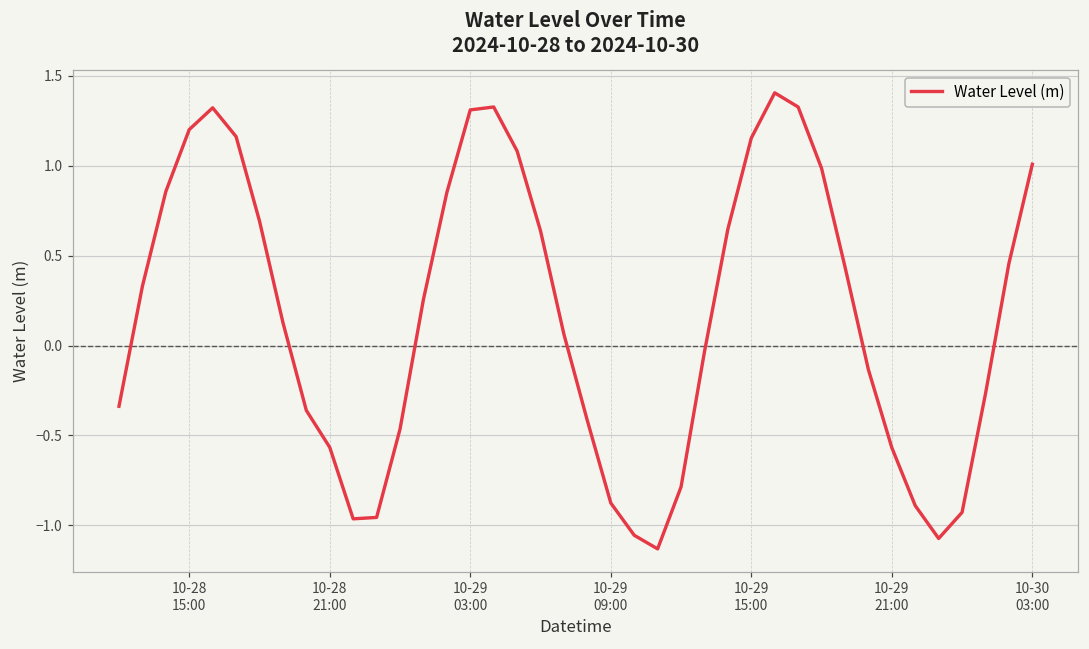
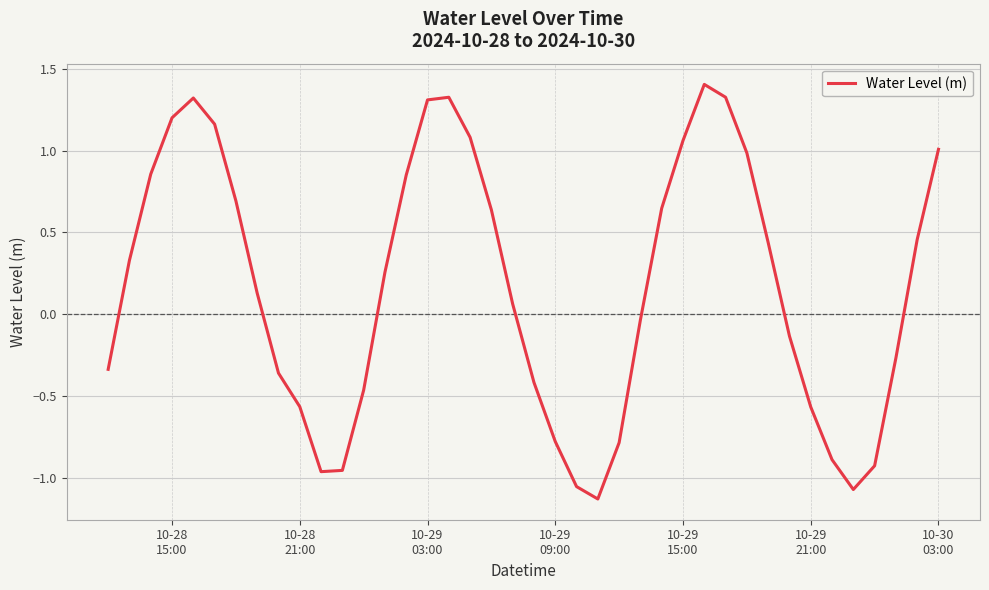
  {
    "10-28 15:00": 1.20,
    "10-28 21:00": -0.57,
    "10-29 03:00": 1.31,
-   "10-29 09:00": -0.88,
-   "10-29 15:00": 1.15,
+   "10-29 09:00": -0.78,
+   "10-29 15:00": 1.06,
    "10-29 21:00": -0.57,
    "10-30 03:00": 1.01
  }
